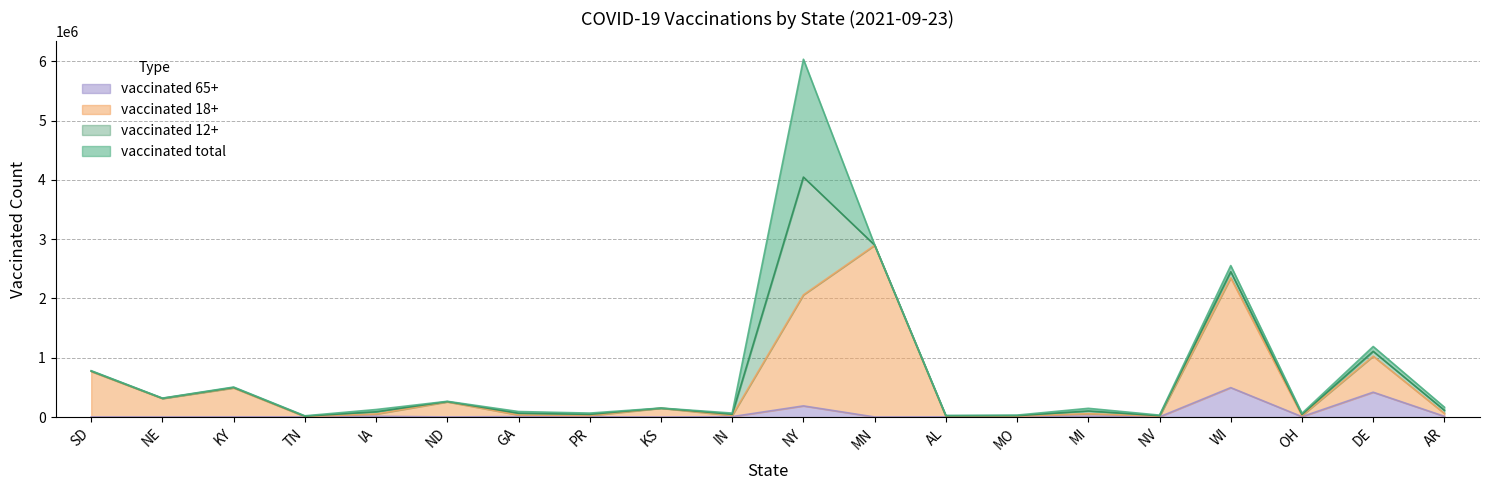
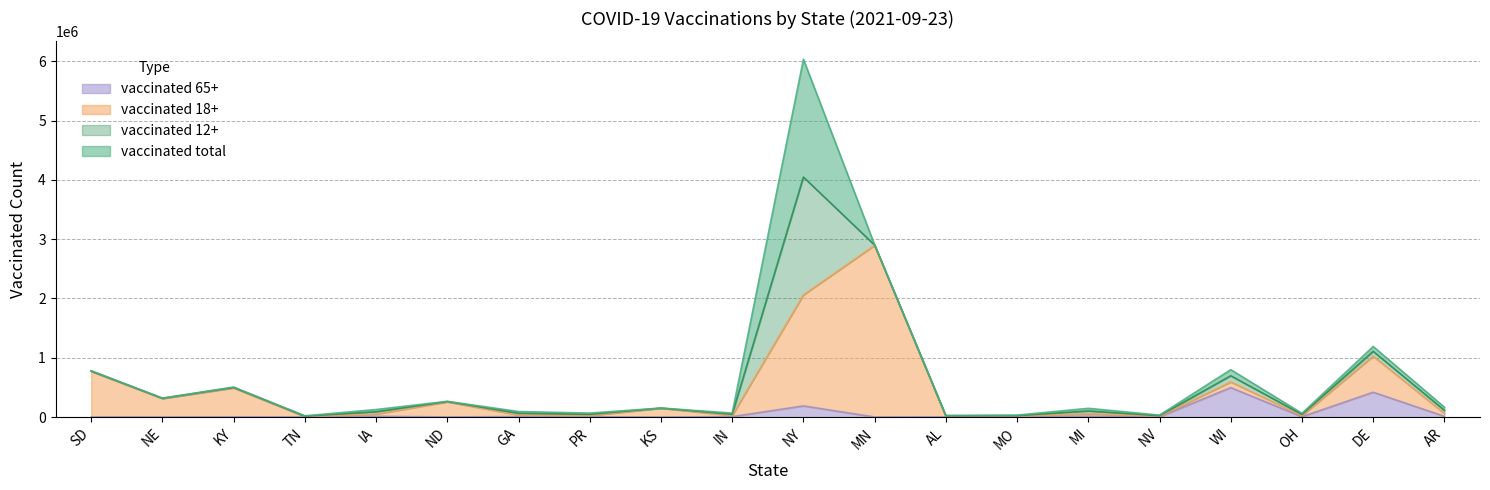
  {
    "vaccinated 65+": {
      "SD": 0,
      "NE": 0,
      "KY": 0,
      "ND": 0,
      "KS": 0,
      "NY": 200000,
      "MN": 0,
      "WI": 500000,
      "DE": 400000,
      "AR": 0
    },
    "vaccinated 18+": {
      "NY": 1900000,
-     "WI": 1900000,
+     "WI": 100000,
      "DE": 600000,
      "AR": 0
    }
  }
